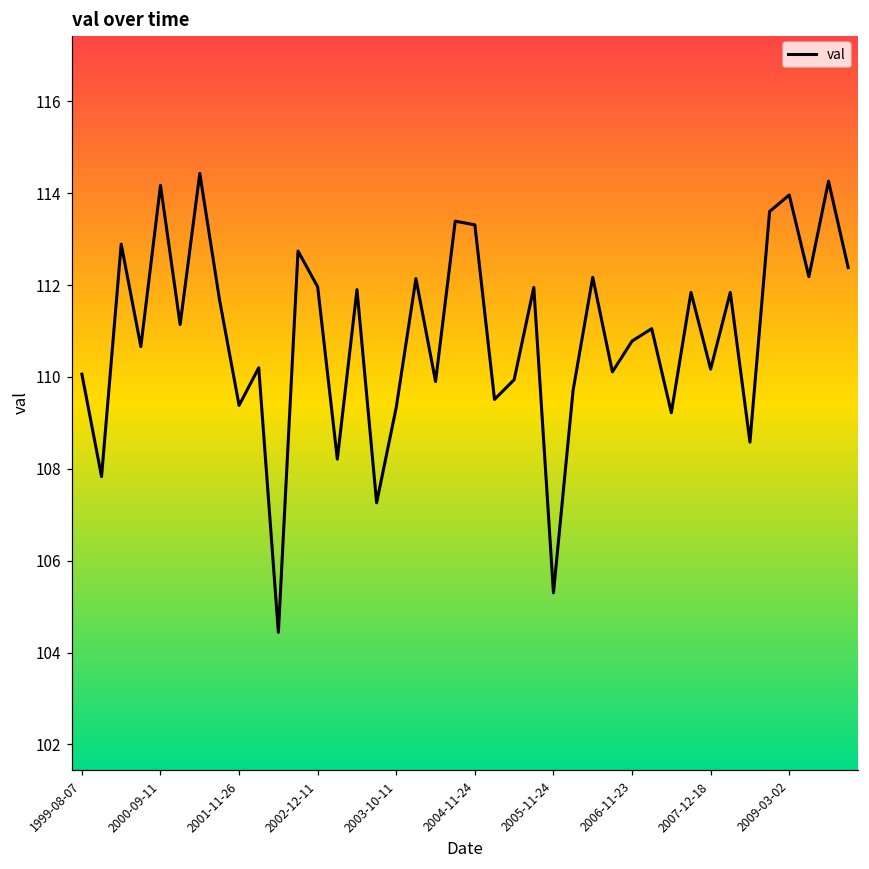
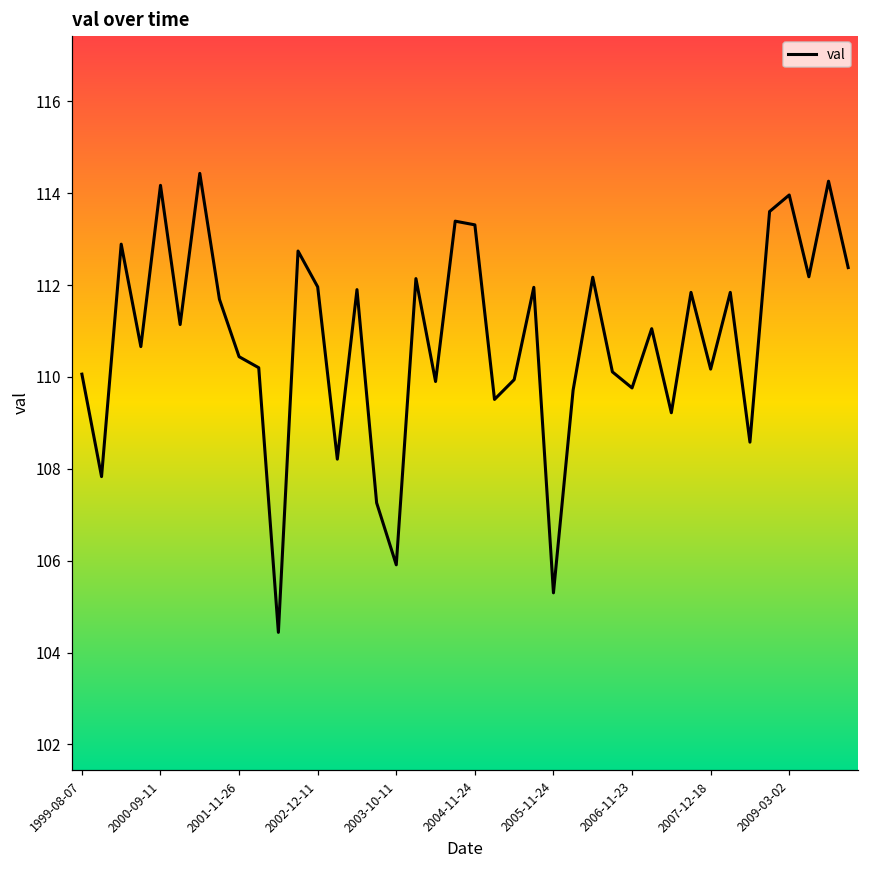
  {
    "1999-08-07": 110.1,
    "2000-09-11": 114.2,
-   "2001-11-26": 109.4,
+   "2001-11-26": 110.4,
    "2002-12-11": 112.0,
-   "2003-10-11": 109.3,
+   "2003-10-11": 105.9,
    "2004-11-24": 113.3,
    "2005-11-24": 105.3,
-   "2006-11-23": 110.8,
+   "2006-11-23": 109.8,
    "2007-12-18": 110.2,
    "2009-03-02": 114.0
  }
